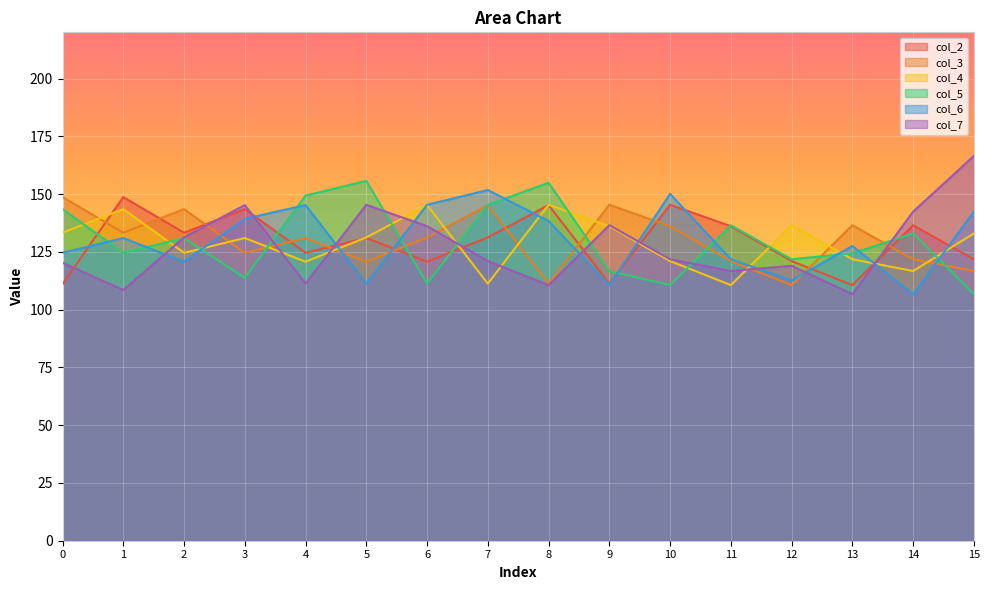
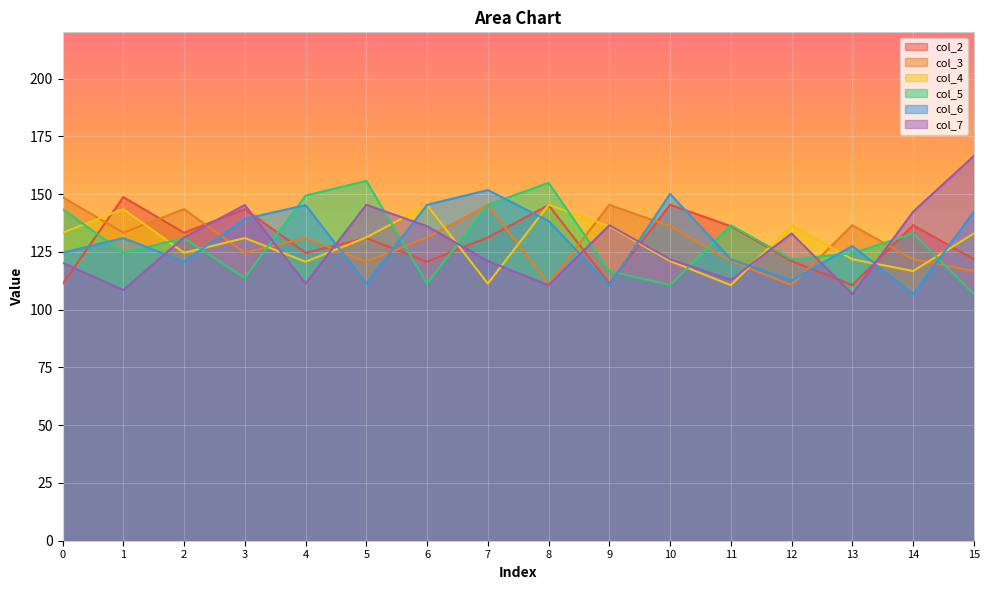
  {
    "col_5": {
      "0": 144,
      "1": 125,
      "3": 114,
      "4": 149,
      "5": 156,
      "6": 111,
      "8": 155,
      "9": 117,
      "10": 111,
      "13": 124,
      "14": 133,
      "15": 107
    },
    "col_6": {
      "0": 125,
      "1": 131,
      "2": 121,
      "3": 139,
      "4": 145,
      "5": 111,
      "7": 152,
      "8": 138,
      "10": 150,
      "12": 113,
      "13": 128,
      "14": 107,
      "15": 142
    },
    "col_7": {
      "0": 120,
      "1": 108,
      "3": 145,
      "4": 111,
      "5": 145,
      "6": 136,
      "7": 121,
-     "11": 117,
-     "12": 119,
+     "11": 113,
+     "12": 133,
      "13": 107,
      "14": 142,
      "15": 167
    }
  }
